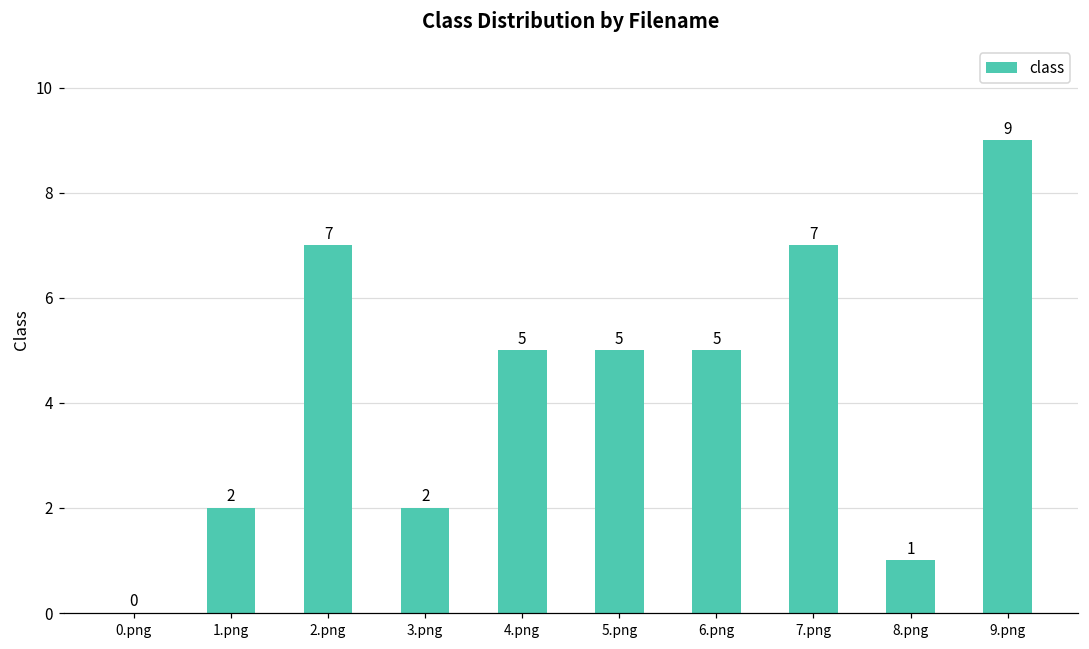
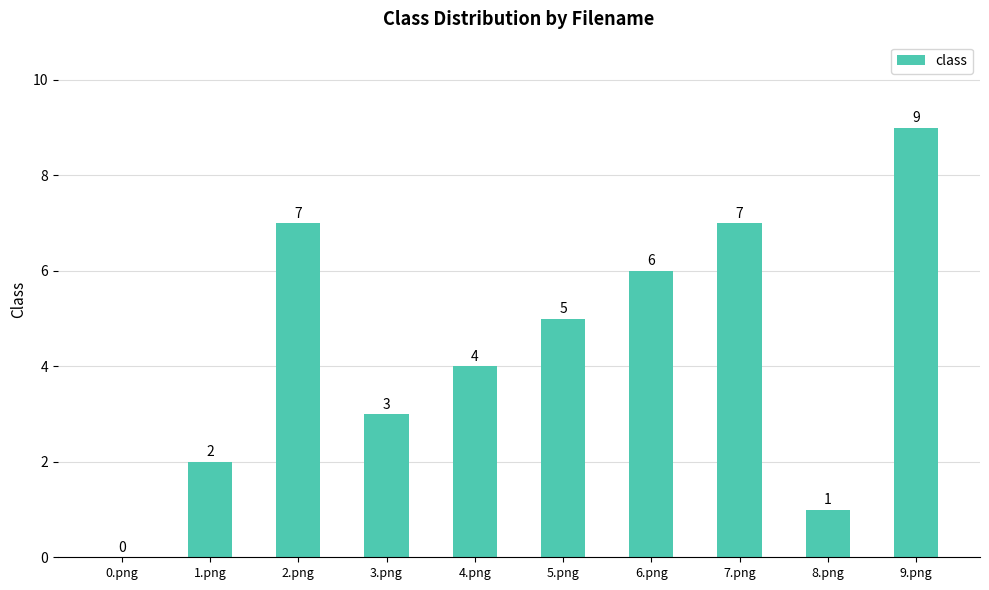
  {
    "0.png": 0,
    "1.png": 2,
    "2.png": 7,
-   "3.png": 2,
-   "4.png": 5,
+   "3.png": 3,
+   "4.png": 4,
    "5.png": 5,
-   "6.png": 5,
+   "6.png": 6,
    "7.png": 7,
    "8.png": 1,
    "9.png": 9
  }
